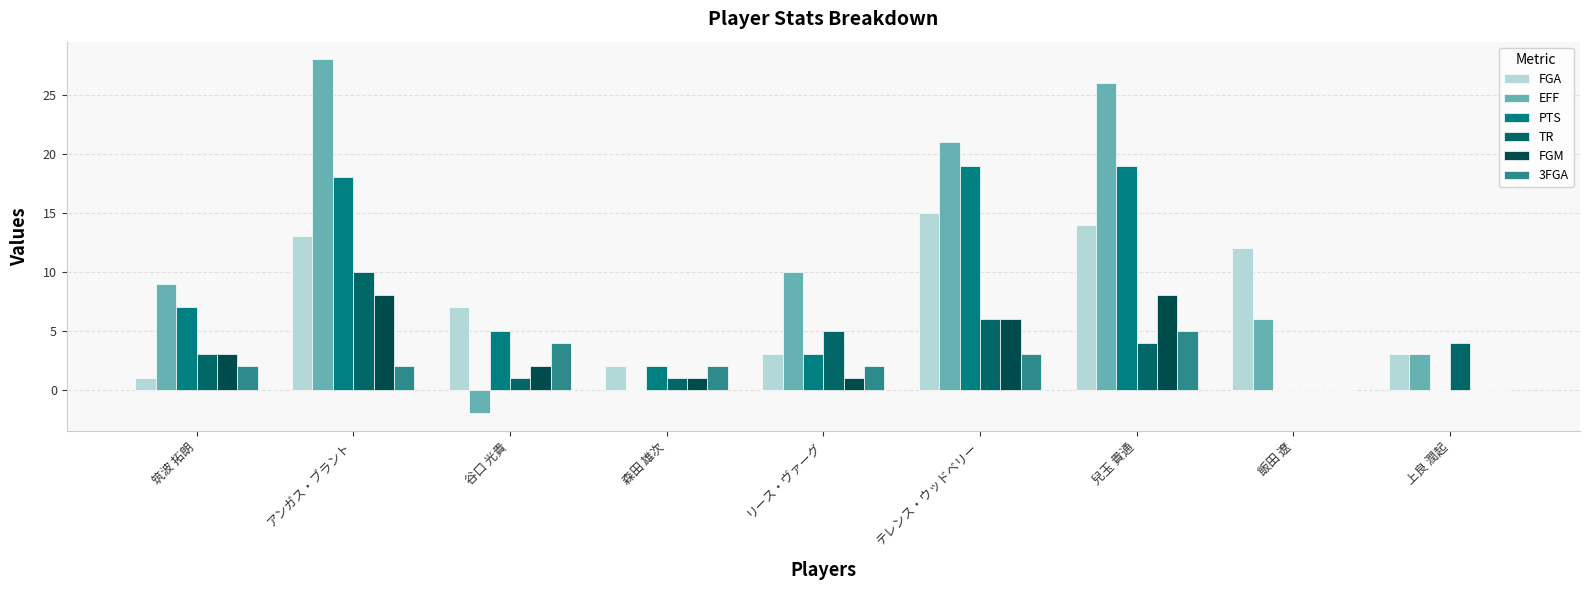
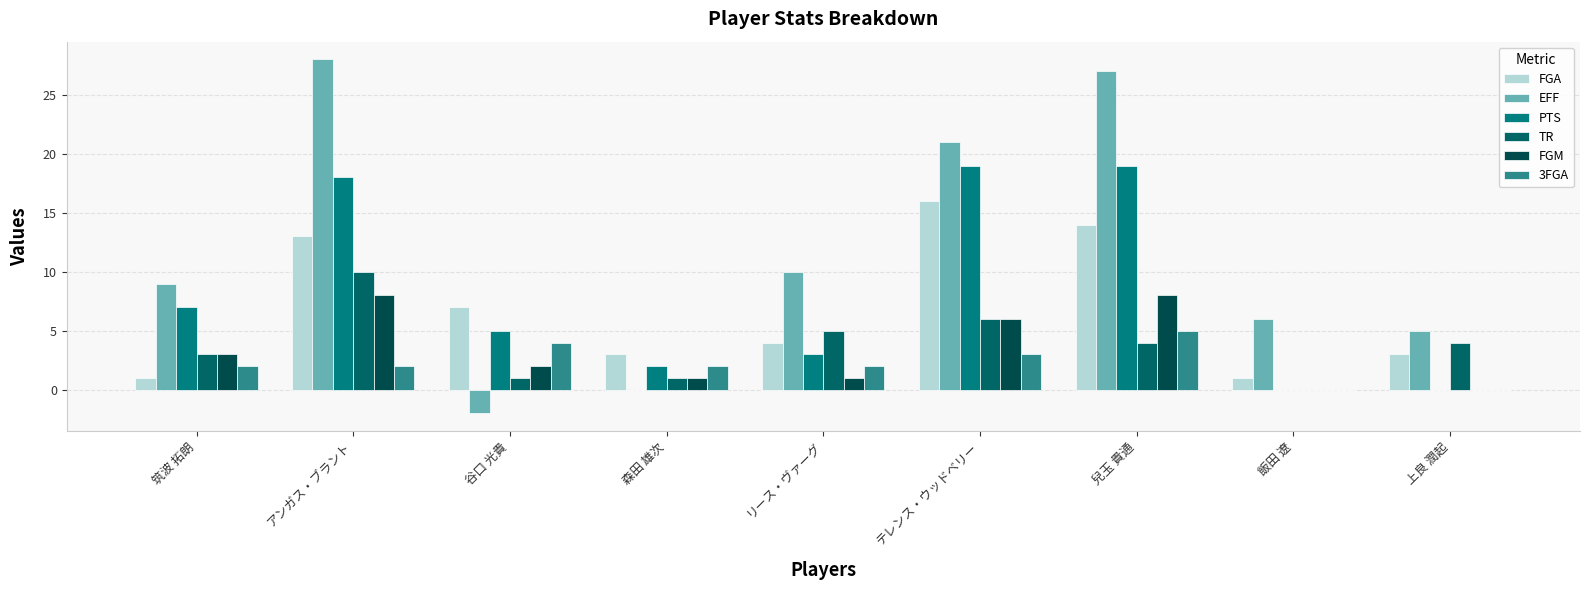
  {
    "FGA": {
      "筑波 拓朗": 1,
      "アンガス・ブラント": 13,
      "谷口 光貴": 7,
-     "森田 雄次": 2,
-     "リース・ヴァーグ": 3,
-     "テレンス・ウッドベリー": 15,
+     "森田 雄次": 3,
+     "リース・ヴァーグ": 4,
+     "テレンス・ウッドベリー": 16,
      "兒玉 貴通": 14,
-     "飯田 遼": 12,
+     "飯田 遼": 1,
      "上良 潤起": 3
    },
    "EFF": {
      "筑波 拓朗": 9,
      "アンガス・ブラント": 28,
      "谷口 光貴": -2,
      "森田 雄次": 0,
      "リース・ヴァーグ": 10,
      "テレンス・ウッドベリー": 21,
-     "兒玉 貴通": 26,
+     "兒玉 貴通": 27,
      "飯田 遼": 6,
-     "上良 潤起": 3
+     "上良 潤起": 5
    }
  }
